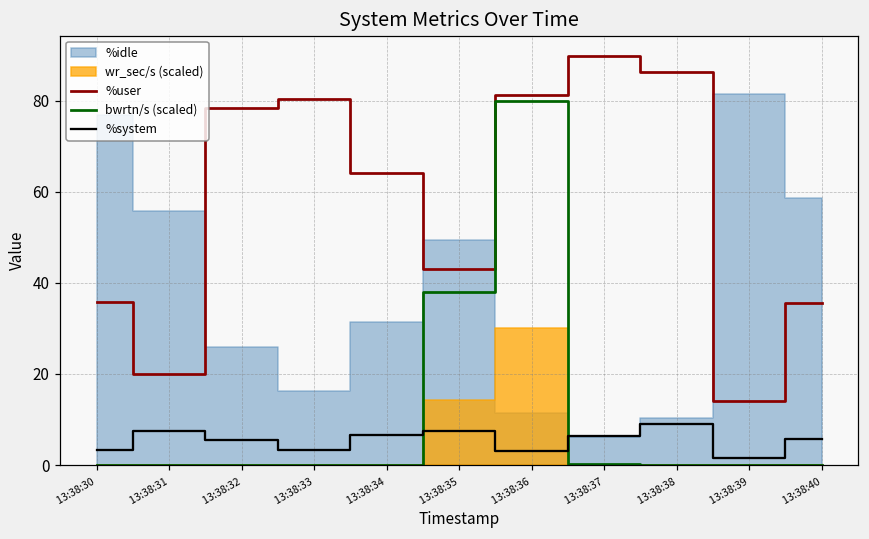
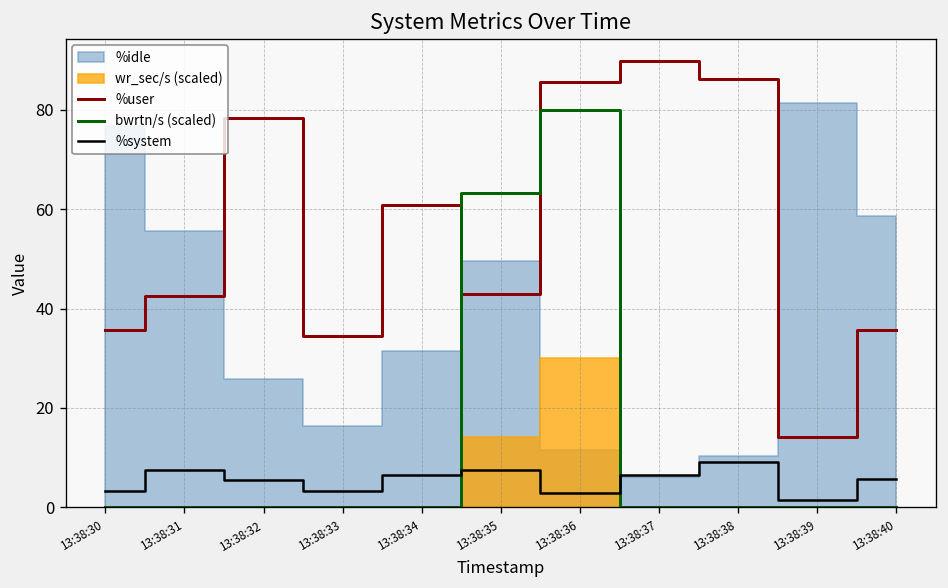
  {
    "%user": {
      "13:38:30": 36,
-     "13:38:31": 20,
+     "13:38:31": 43,
      "13:38:32": 78,
-     "13:38:33": 80,
-     "13:38:34": 64,
+     "13:38:33": 34,
+     "13:38:34": 61,
      "13:38:35": 43,
-     "13:38:36": 81,
+     "13:38:36": 86,
      "13:38:37": 90,
      "13:38:38": 86,
      "13:38:39": 14,
      "13:38:40": 36
    },
    "bwrtn/s (scaled)": {
      "13:38:31": 0,
      "13:38:32": 0,
      "13:38:33": 0,
      "13:38:34": 0,
-     "13:38:35": 38,
+     "13:38:35": 63,
      "13:38:36": 80,
      "13:38:37": 0,
      "13:38:38": 0,
      "13:38:39": 0
    },
    "%system": {
      "13:38:30": 3,
      "13:38:31": 8,
      "13:38:32": 6,
      "13:38:33": 3,
      "13:38:34": 7,
      "13:38:35": 8,
      "13:38:36": 3,
      "13:38:37": 6,
      "13:38:38": 9,
      "13:38:39": 2,
      "13:38:40": 6
    }
  }
